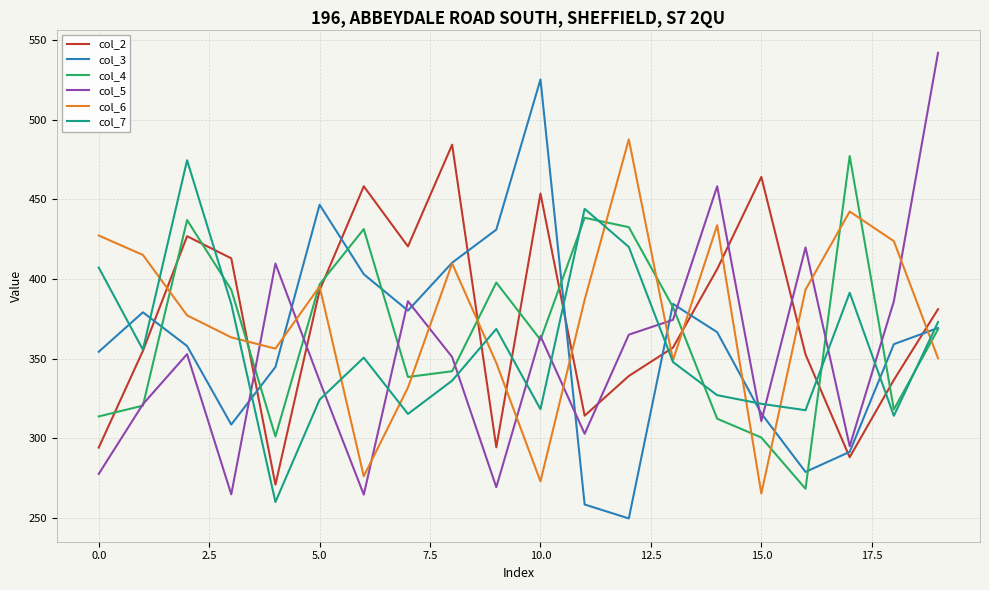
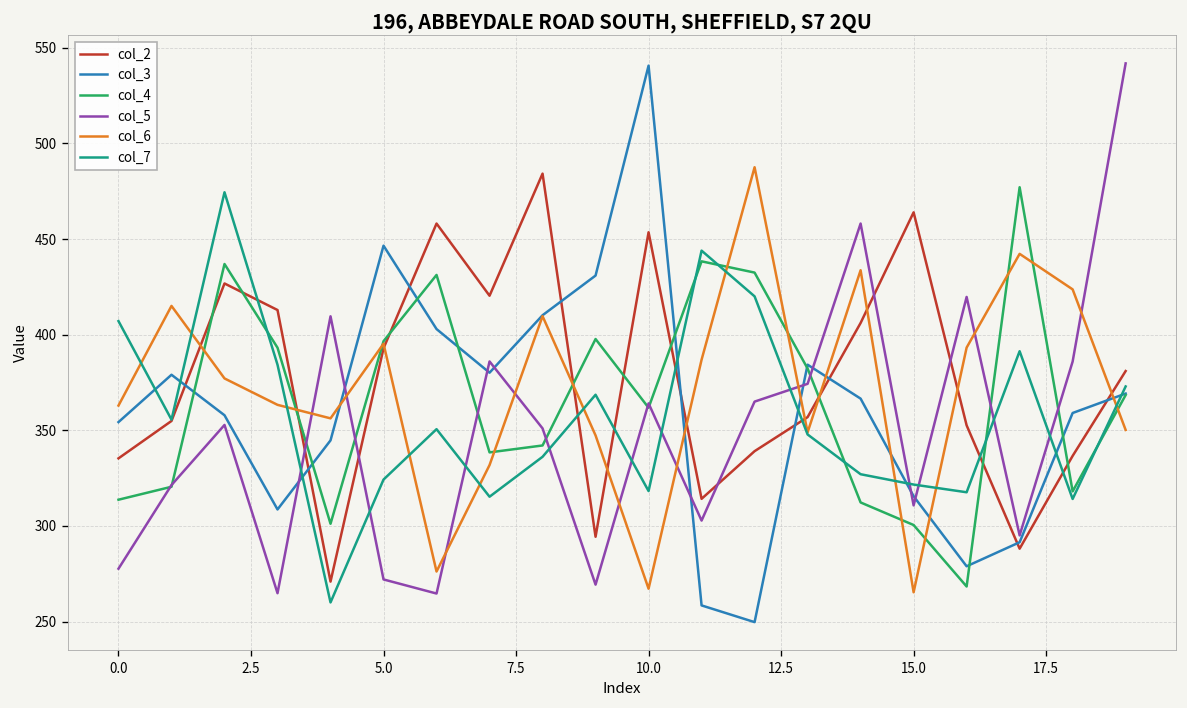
  {
    "col_2": {
-     "0.0": 294,
+     "0.0": 335,
      "5.0": 393,
      "10.0": 454,
      "15.0": 464
    },
    "col_3": {
      "0.0": 354,
      "5.0": 447,
-     "10.0": 525,
+     "10.0": 541,
      "15.0": 316
    },
    "col_5": {
      "0.0": 278,
-     "5.0": 336,
+     "5.0": 272,
      "10.0": 364,
      "15.0": 311
    },
    "col_6": {
-     "0.0": 427,
-     "10.0": 273,
+     "0.0": 363,
+     "10.0": 267,
      "15.0": 265
    }
  }
